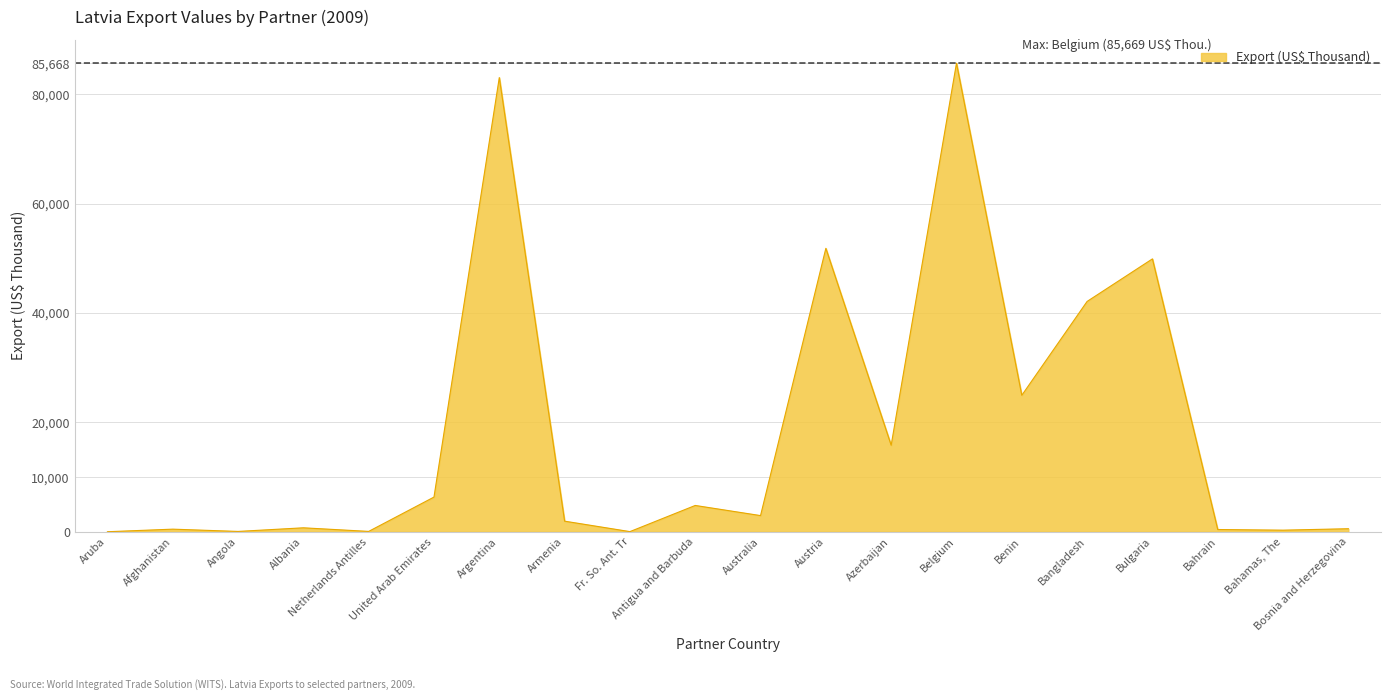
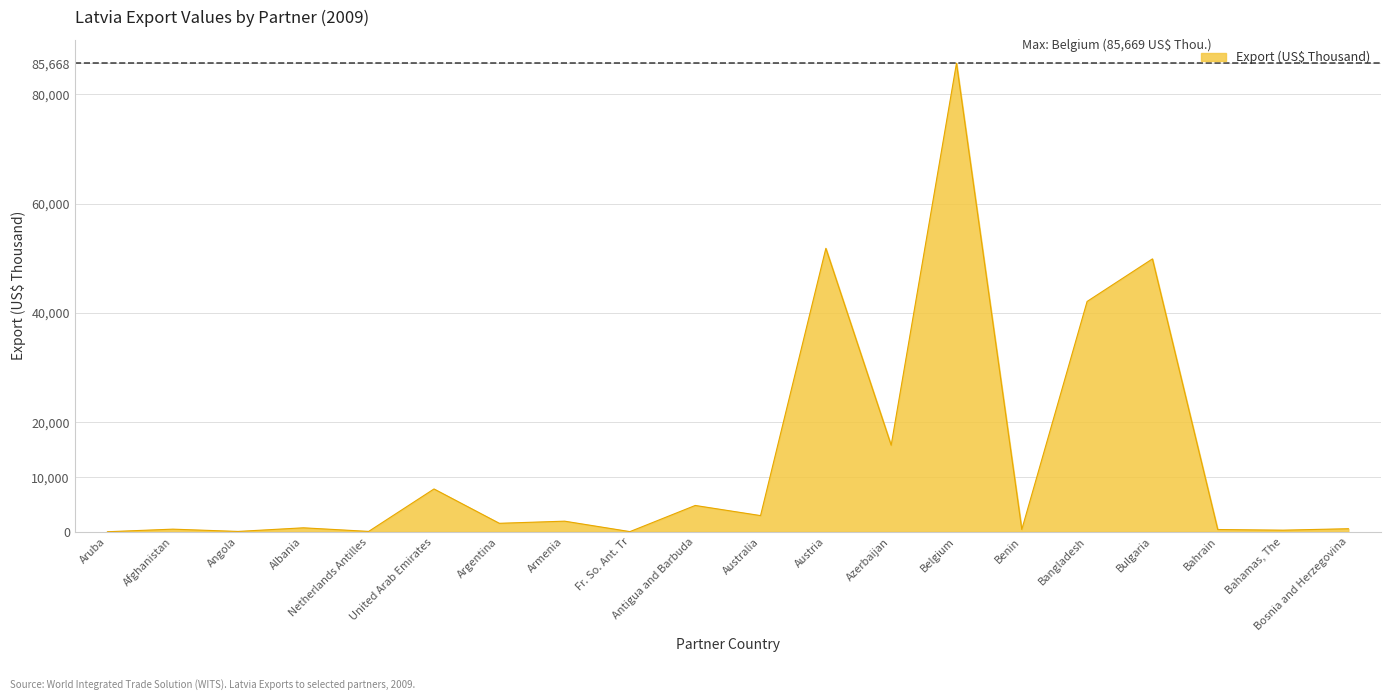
  {
    "Aruba": "0",
    "Afghanistan": "0",
    "Angola": "0",
    "Albania": "1,000",
    "Netherlands Antilles": "0",
-   "United Arab Emirates": "6,000",
-   "Argentina": "83,000",
+   "United Arab Emirates": "8,000",
+   "Argentina": "2,000",
    "Armenia": "2,000",
    "Fr. So. Ant. Tr": "0",
    "Antigua and Barbuda": "5,000",
    "Australia": "3,000",
    "Austria": "52,000",
    "Azerbaijan": "16,000",
    "Belgium": "86,000",
-   "Benin": "25,000",
+   "Benin": "0",
    "Bangladesh": "42,000",
    "Bulgaria": "50,000",
    "Bahrain": "0",
    "Bahamas, The": "0",
    "Bosnia and Herzegovina": "1,000"
  }
